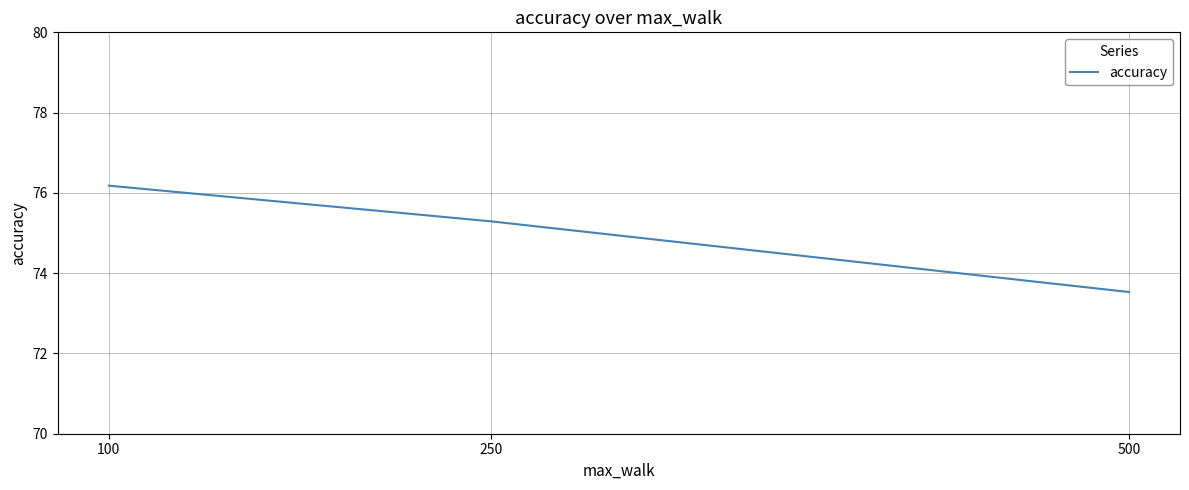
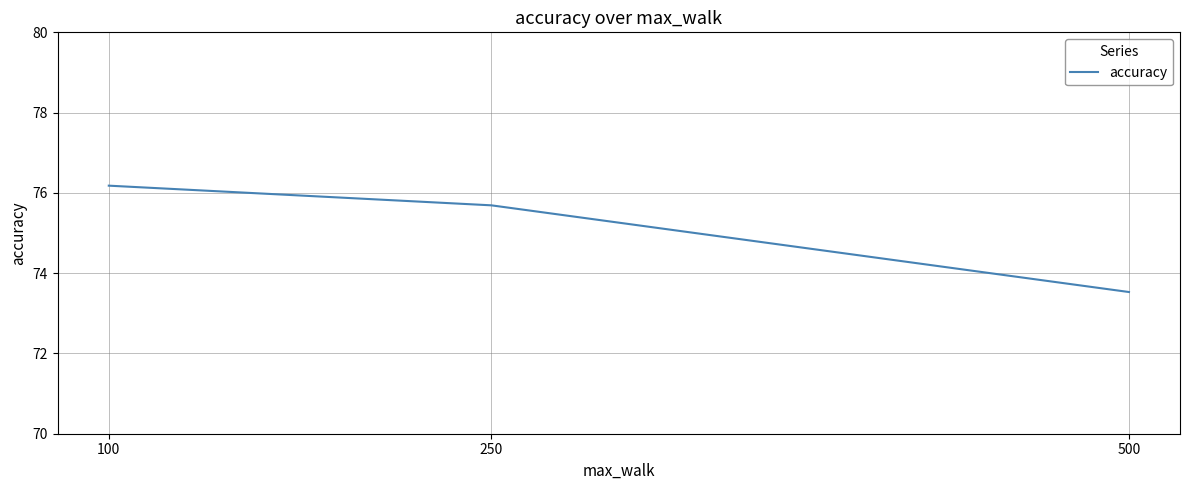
  {
    "100": 76.2,
-   "250": 75.3,
+   "250": 75.7,
    "500": 73.5
  }
